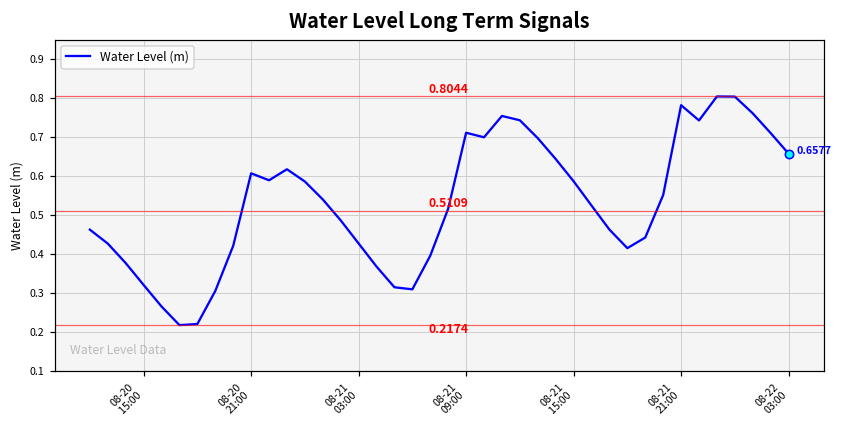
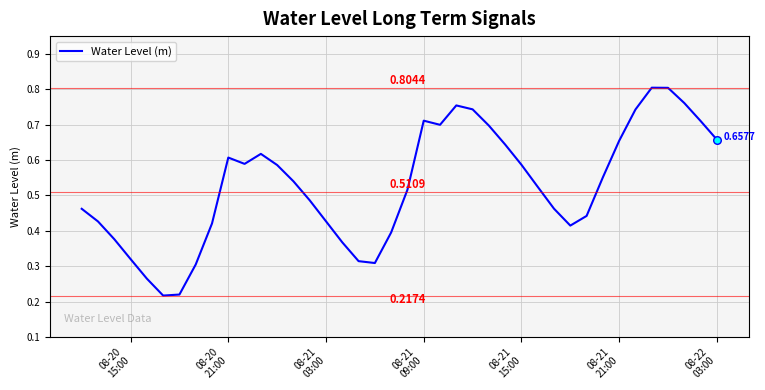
  {
    "Water Level (m)": {
      "08-20 15:00": 0.32,
      "08-20 21:00": 0.61,
      "08-21 03:00": 0.43,
      "08-21 09:00": 0.71,
      "08-21 15:00": 0.59,
-     "08-21 21:00": 0.78
+     "08-21 21:00": 0.65
    }
  }
